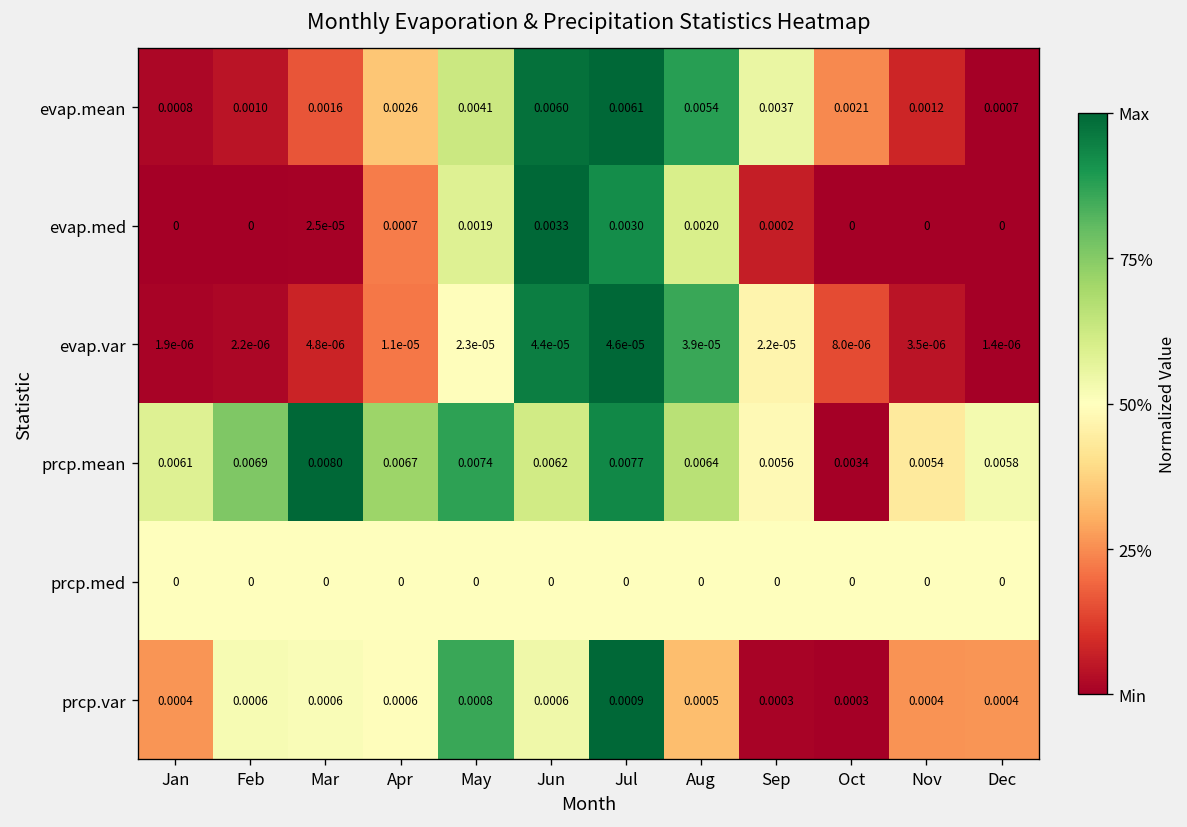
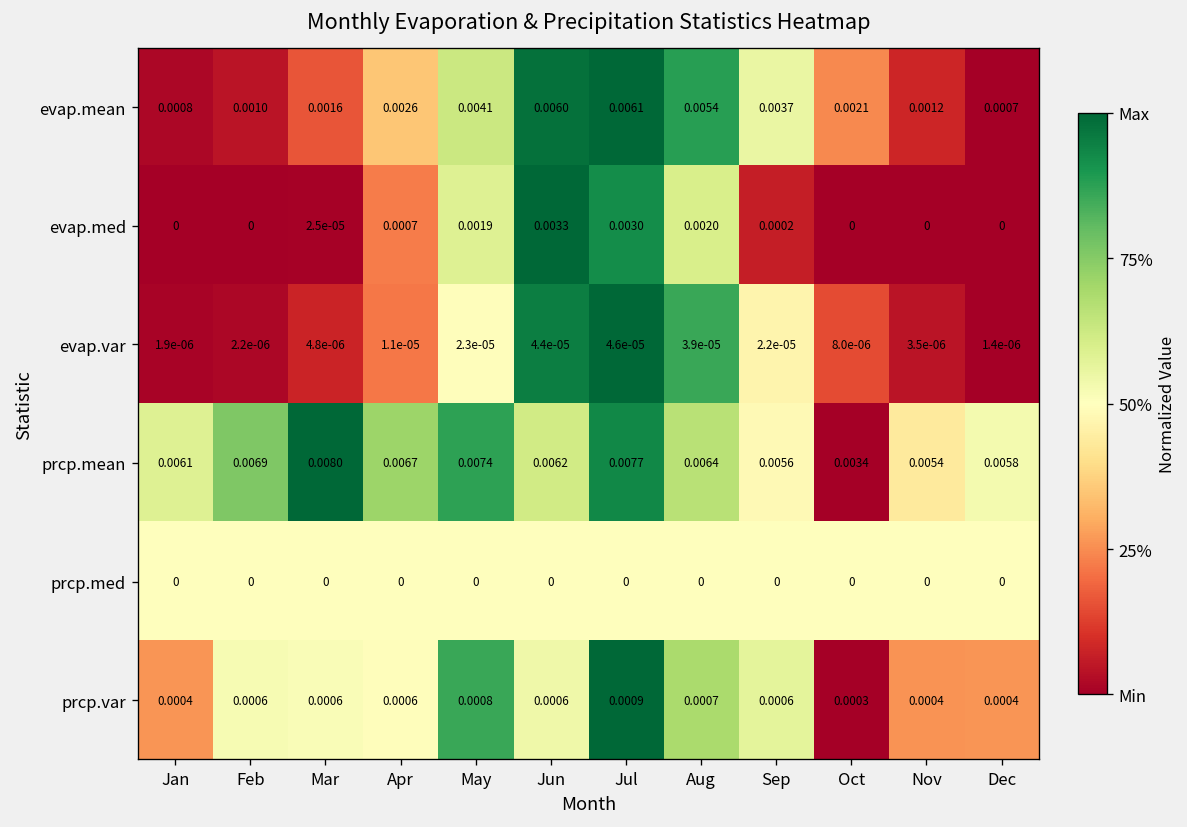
  {
    "evap.mean": {
      "Jan": "0.0008",
      "Feb": "0.0010",
      "Mar": "0.0016",
      "Apr": "0.0026",
      "May": "0.0041",
      "Jun": "0.0060",
      "Jul": "0.0061",
      "Aug": "0.0054",
      "Sep": "0.0037",
      "Oct": "0.0021",
      "Nov": "0.0012",
      "Dec": "0.0007"
    },
    "evap.med": {
      "Jan": "0",
      "Feb": "0",
      "Mar": "2.5e-05",
      "Apr": "0.0007",
      "May": "0.0019",
      "Jun": "0.0033",
      "Jul": "0.0030",
      "Aug": "0.0020",
      "Sep": "0.0002",
      "Oct": "0",
      "Nov": "0",
      "Dec": "0"
    },
    "evap.var": {
      "Jan": "1.9e-06",
      "Feb": "2.2e-06",
      "Mar": "4.8e-06",
      "Apr": "1.1e-05",
      "May": "2.3e-05",
      "Jun": "4.4e-05",
      "Jul": "4.6e-05",
      "Aug": "3.9e-05",
      "Sep": "2.2e-05",
      "Oct": "8.0e-06",
      "Nov": "3.5e-06",
      "Dec": "1.4e-06"
    },
    "prcp.mean": {
      "Jan": "0.0061",
      "Feb": "0.0069",
      "Mar": "0.0080",
      "Apr": "0.0067",
      "May": "0.0074",
      "Jun": "0.0062",
      "Jul": "0.0077",
      "Aug": "0.0064",
      "Sep": "0.0056",
      "Oct": "0.0034",
      "Nov": "0.0054",
      "Dec": "0.0058"
    },
    "prcp.med": {
      "Jan": "0",
      "Feb": "0",
      "Mar": "0",
      "Apr": "0",
      "May": "0",
      "Jun": "0",
      "Jul": "0",
      "Aug": "0",
      "Sep": "0",
      "Oct": "0",
      "Nov": "0",
      "Dec": "0"
    },
    "prcp.var": {
      "Jan": "0.0004",
      "Feb": "0.0006",
      "Mar": "0.0006",
      "Apr": "0.0006",
      "May": "0.0008",
      "Jun": "0.0006",
      "Jul": "0.0009",
-     "Aug": "0.0005",
-     "Sep": "0.0003",
+     "Aug": "0.0007",
+     "Sep": "0.0006",
      "Oct": "0.0003",
      "Nov": "0.0004",
      "Dec": "0.0004"
    }
  }
